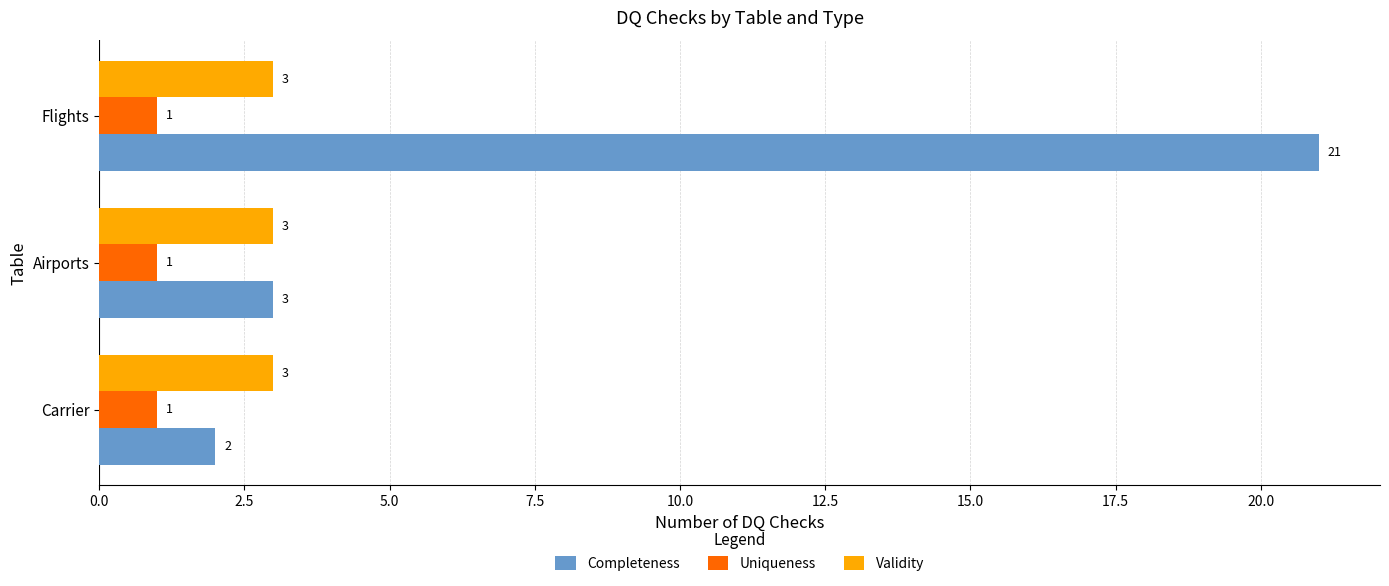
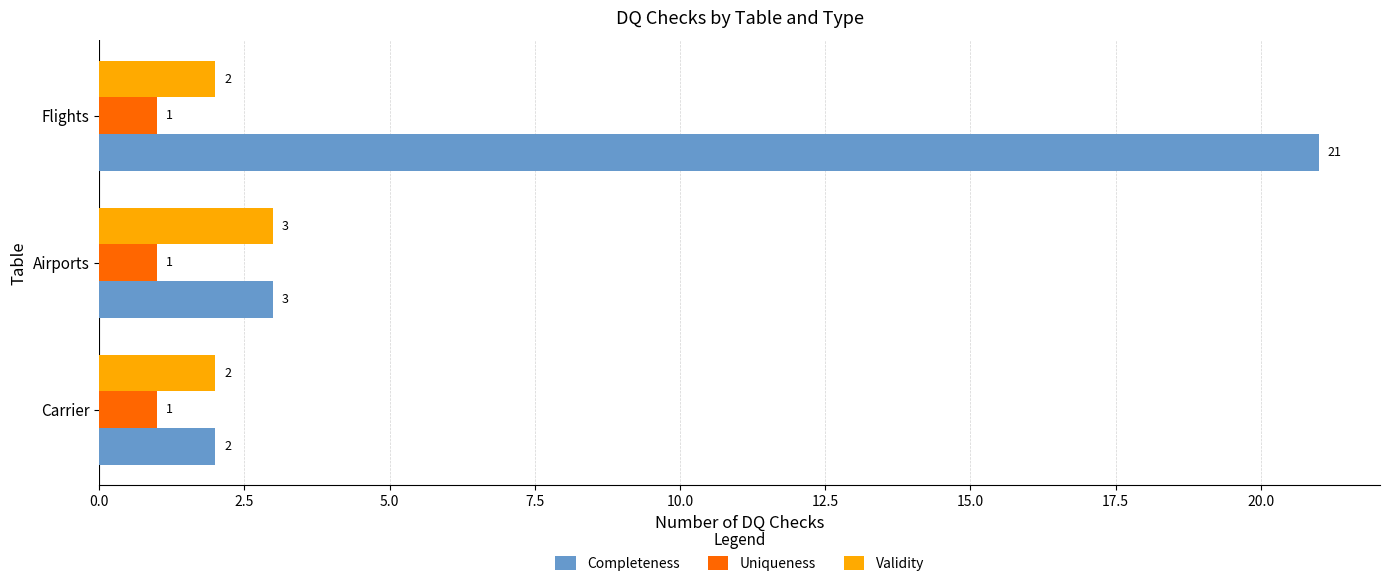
  {
    "Completeness": {
      "Flights": 21,
      "Airports": 3,
      "Carrier": 2
    },
    "Uniqueness": {
      "Flights": 1,
      "Airports": 1,
      "Carrier": 1
    },
    "Validity": {
-     "Flights": 3,
+     "Flights": 2,
      "Airports": 3,
-     "Carrier": 3
+     "Carrier": 2
    }
  }
